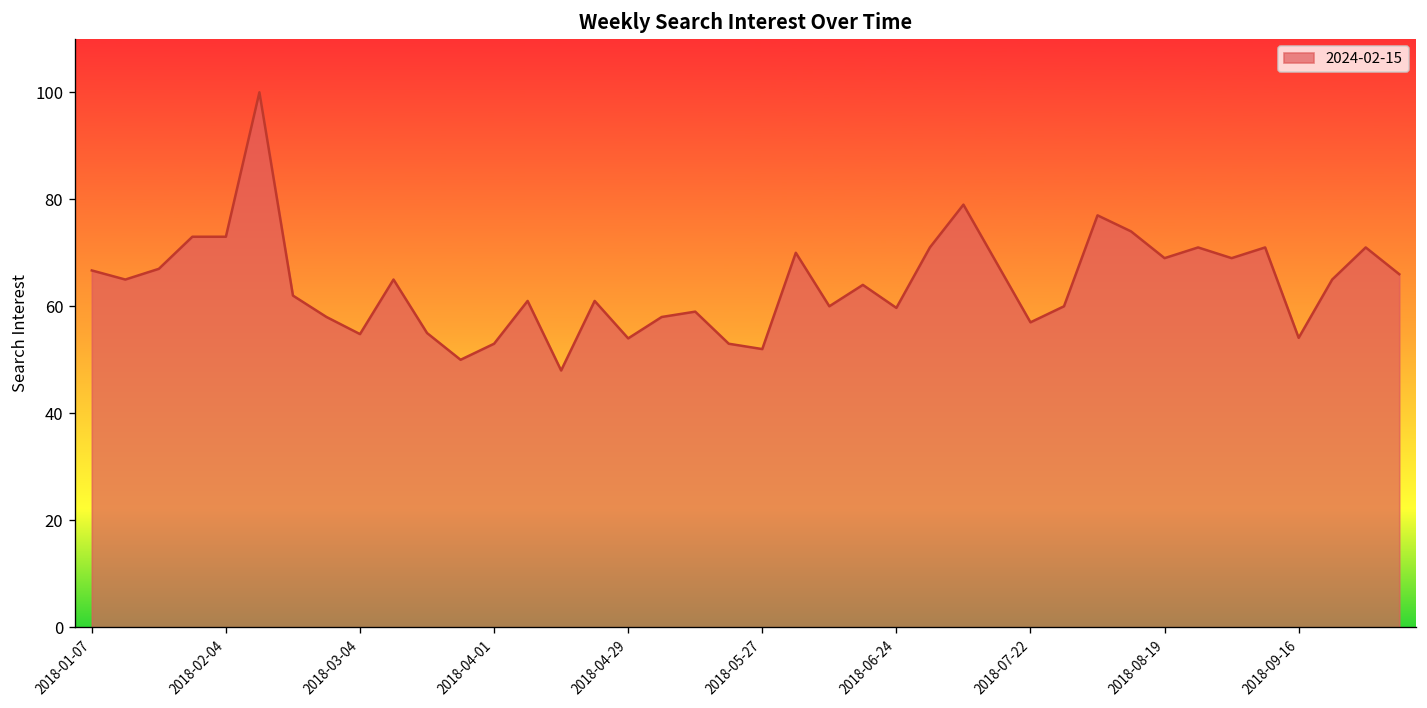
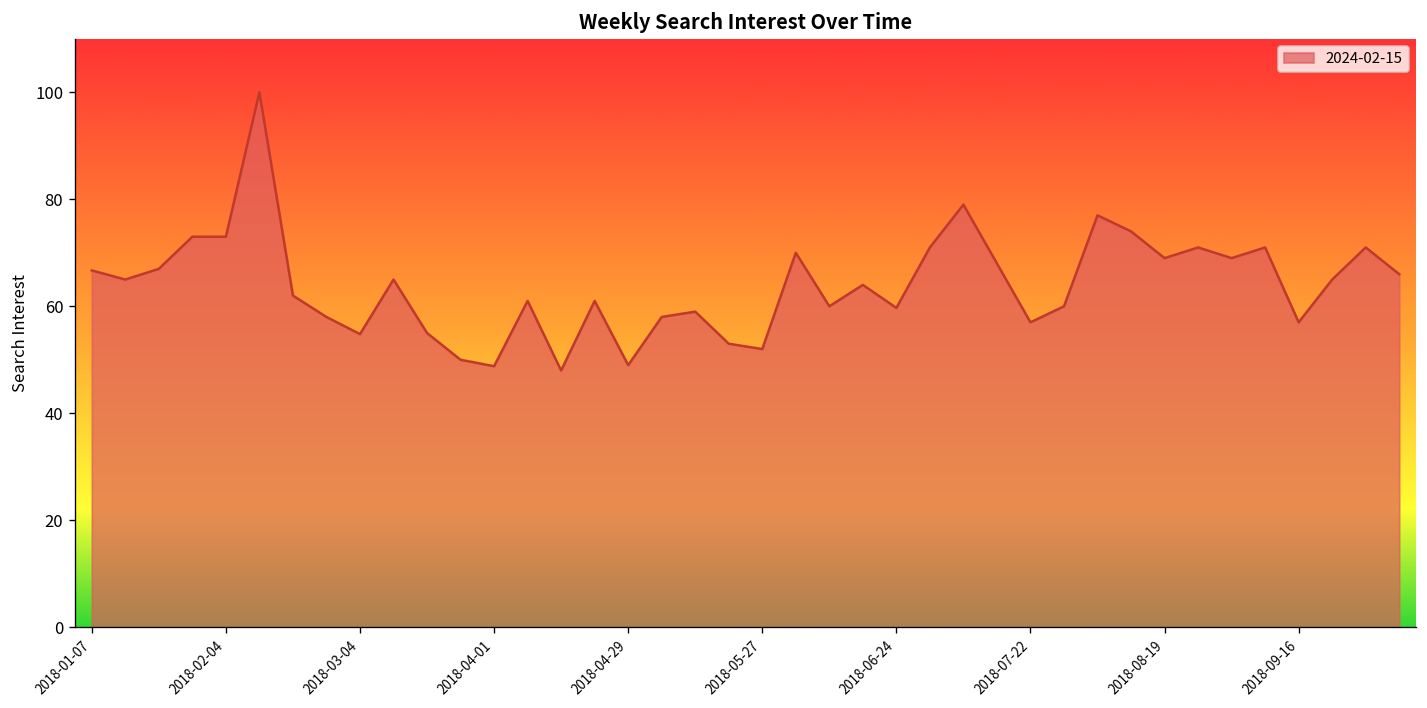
  {
    "2018-01-07": 67,
    "2018-02-04": 73,
    "2018-03-04": 55,
-   "2018-04-01": 53,
-   "2018-04-29": 54,
+   "2018-04-01": 49,
+   "2018-04-29": 49,
    "2018-05-27": 52,
    "2018-06-24": 60,
    "2018-07-22": 57,
    "2018-08-19": 69,
-   "2018-09-16": 54
+   "2018-09-16": 57
  }
